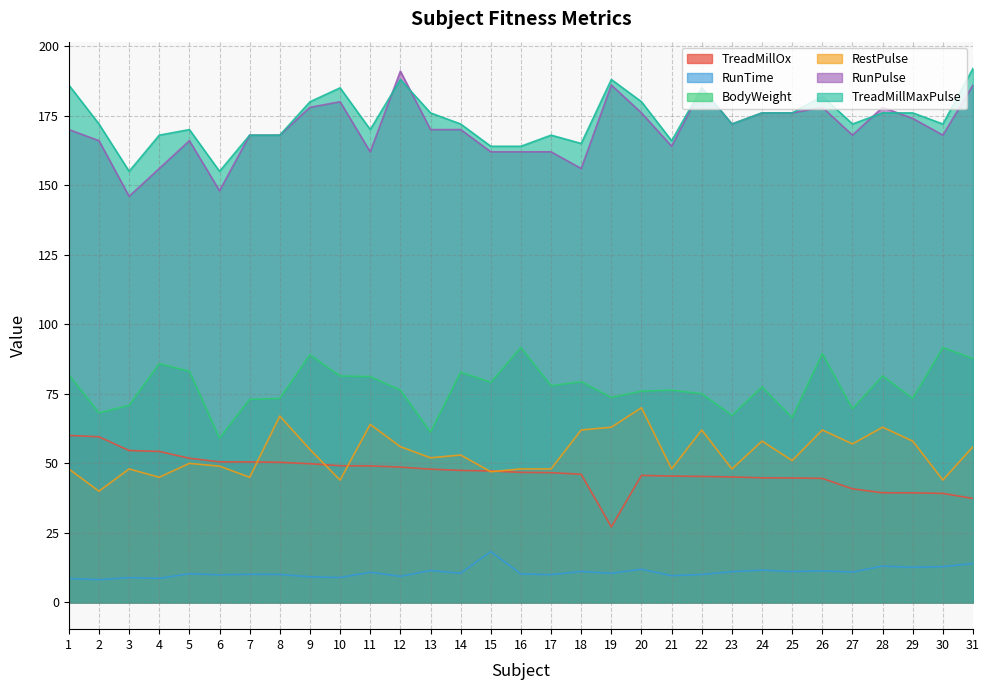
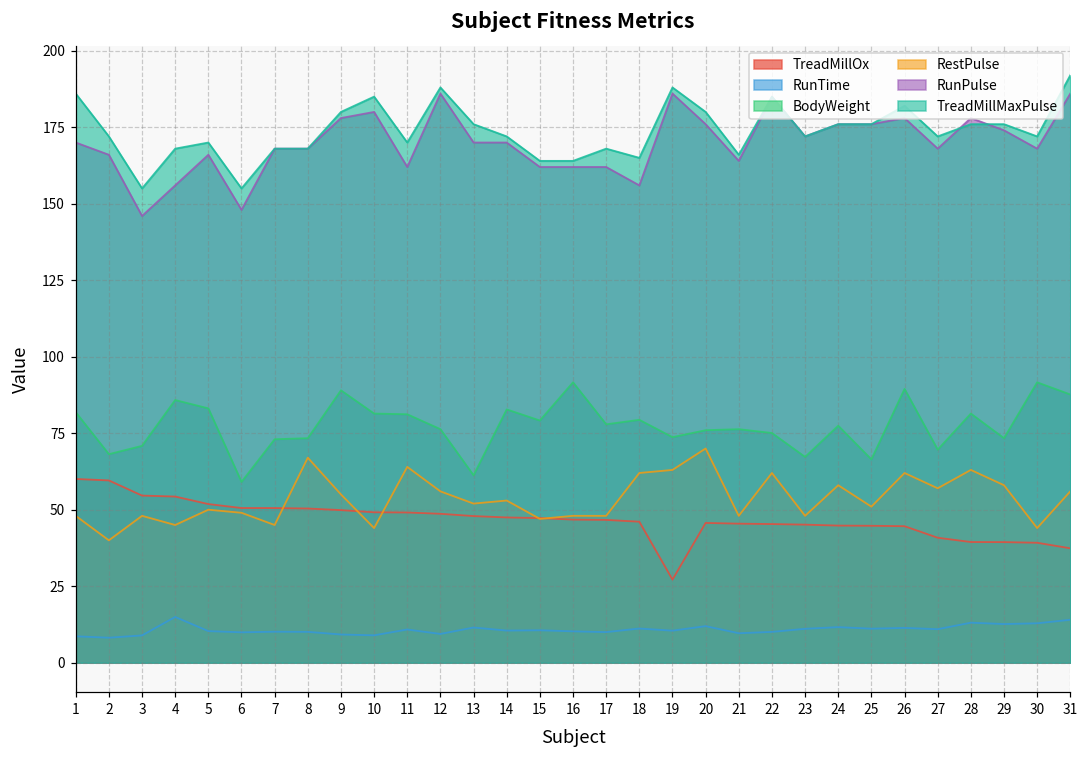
  {
    "TreadMillOx": {
      "1": 60,
      "2": 60,
      "3": 55,
      "4": 54,
      "5": 52,
      "6": 51,
      "7": 51,
      "8": 50,
      "9": 50,
      "10": 49,
      "11": 49,
      "12": 49,
      "13": 48,
      "14": 47,
      "16": 47,
      "17": 47,
      "18": 46,
      "19": 27,
      "20": 46,
      "21": 45,
      "22": 45,
      "23": 45,
      "24": 45,
      "25": 45,
      "26": 45,
      "27": 41,
      "28": 39,
      "29": 39,
      "30": 39,
      "31": 37
    },
    "RunTime": {
      "1": 9,
      "2": 8,
      "3": 9,
-     "4": 9,
+     "4": 15,
      "5": 10,
      "6": 10,
      "7": 10,
      "8": 10,
      "9": 9,
      "10": 9,
      "11": 11,
      "12": 9,
      "13": 12,
      "14": 11,
-     "15": 18,
+     "15": 11,
      "16": 10,
      "17": 10,
      "18": 11,
      "19": 10,
      "20": 12,
      "21": 10,
      "22": 10,
      "23": 11,
      "24": 12,
      "25": 11,
      "26": 11,
      "27": 11,
      "28": 13,
      "29": 13,
      "30": 13,
      "31": 14
    },
    "RestPulse": {
      "1": 48,
      "2": 40,
      "3": 48,
      "4": 45,
      "5": 50,
      "6": 49,
      "7": 45,
      "8": 67,
      "9": 55,
      "10": 44,
      "11": 64,
      "12": 56,
      "13": 52,
      "14": 53,
      "16": 48,
      "17": 48,
      "18": 62,
      "19": 63,
      "20": 70,
      "21": 48,
      "22": 62,
      "23": 48,
      "24": 58,
      "25": 51,
      "26": 62,
      "27": 57,
      "28": 63,
      "29": 58,
      "30": 44,
      "31": 56
    },
    "RunPulse": {
      "1": 170,
      "2": 166,
      "3": 146,
      "4": 156,
      "5": 166,
      "6": 148,
      "9": 178,
      "10": 180,
      "11": 162,
-     "12": 191,
+     "12": 186,
      "13": 170,
      "14": 170,
      "15": 162,
      "16": 162,
      "17": 162,
      "18": 156,
      "19": 186,
      "20": 176,
      "21": 164,
      "27": 168,
      "29": 174,
      "30": 168,
      "31": 186
    }
  }
